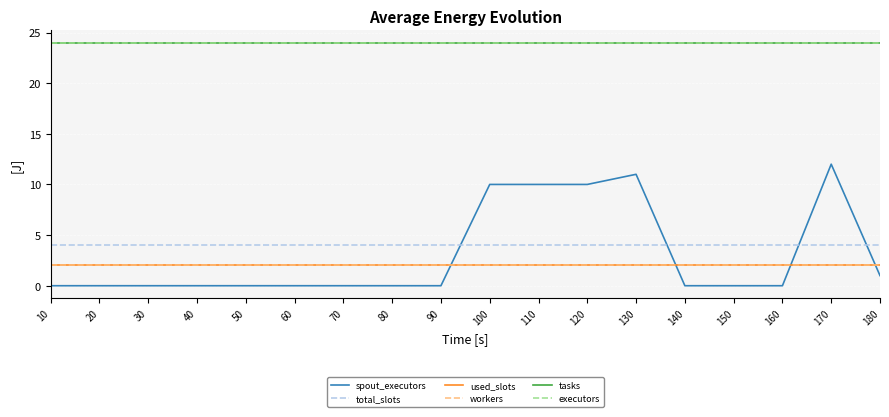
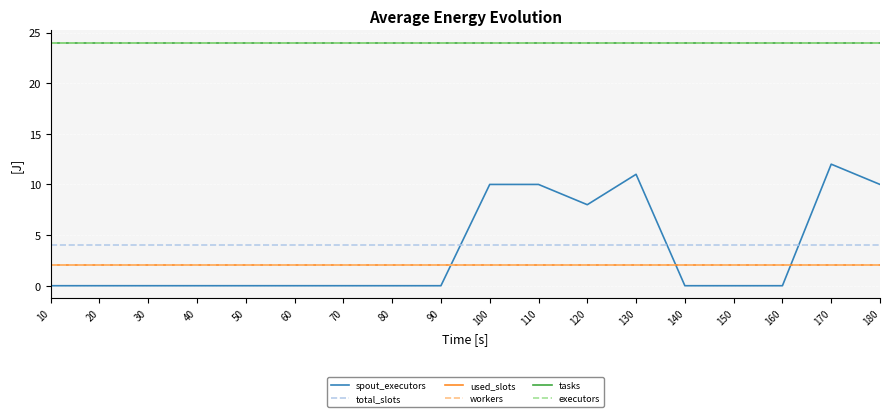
  {
    "spout_executors": {
      "10": 0,
      "20": 0,
      "30": 0,
      "40": 0,
      "50": 0,
      "60": 0,
      "70": 0,
      "80": 0,
      "90": 0,
      "100": 10,
      "110": 10,
-     "120": 10,
+     "120": 8,
      "130": 11,
      "140": 0,
      "150": 0,
      "160": 0,
      "170": 12,
-     "180": 1
+     "180": 10
    },
    "total_slots": {
      "10": 4,
      "20": 4,
      "30": 4,
      "40": 4,
      "50": 4,
      "60": 4,
      "70": 4,
      "80": 4,
      "90": 4,
      "100": 4,
      "110": 4,
      "120": 4,
      "130": 4,
      "140": 4,
      "150": 4,
      "160": 4,
      "170": 4,
      "180": 4
    },
    "workers": {
      "10": 2,
      "20": 2,
      "30": 2,
      "40": 2,
      "50": 2,
      "60": 2,
      "70": 2,
      "80": 2,
      "90": 2,
      "100": 2,
      "110": 2,
      "120": 2,
      "130": 2,
      "140": 2,
      "150": 2,
      "160": 2,
      "170": 2,
      "180": 2
    },
    "executors": {
      "10": 24,
      "20": 24,
      "30": 24,
      "40": 24,
      "50": 24,
      "60": 24,
      "70": 24,
      "80": 24,
      "90": 24,
      "100": 24,
      "110": 24,
      "120": 24,
      "130": 24,
      "140": 24,
      "150": 24,
      "160": 24,
      "170": 24,
      "180": 24
    }
  }
